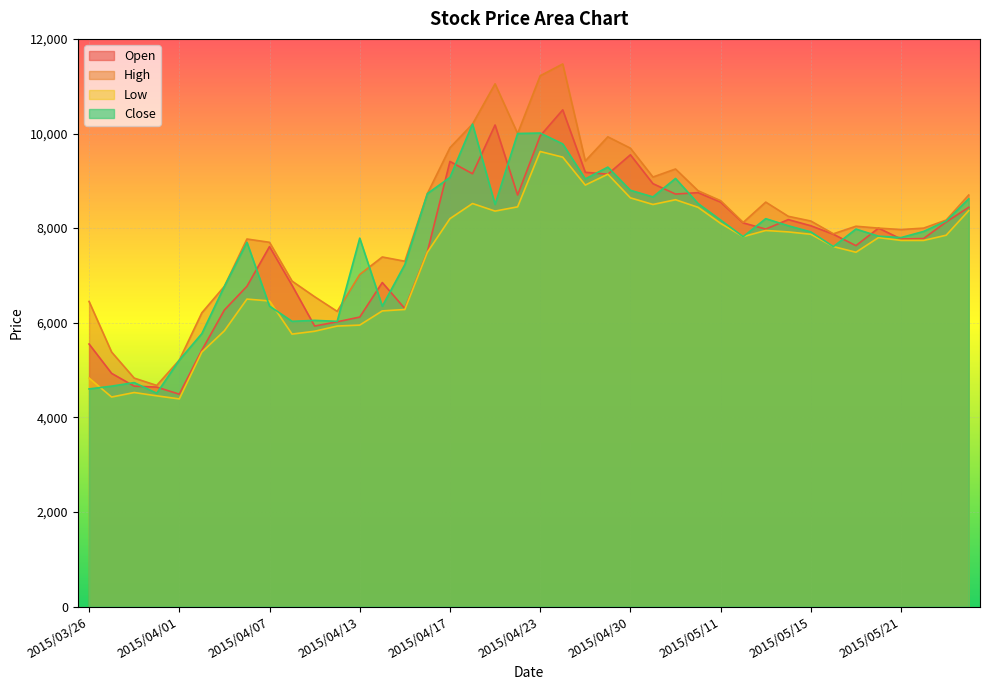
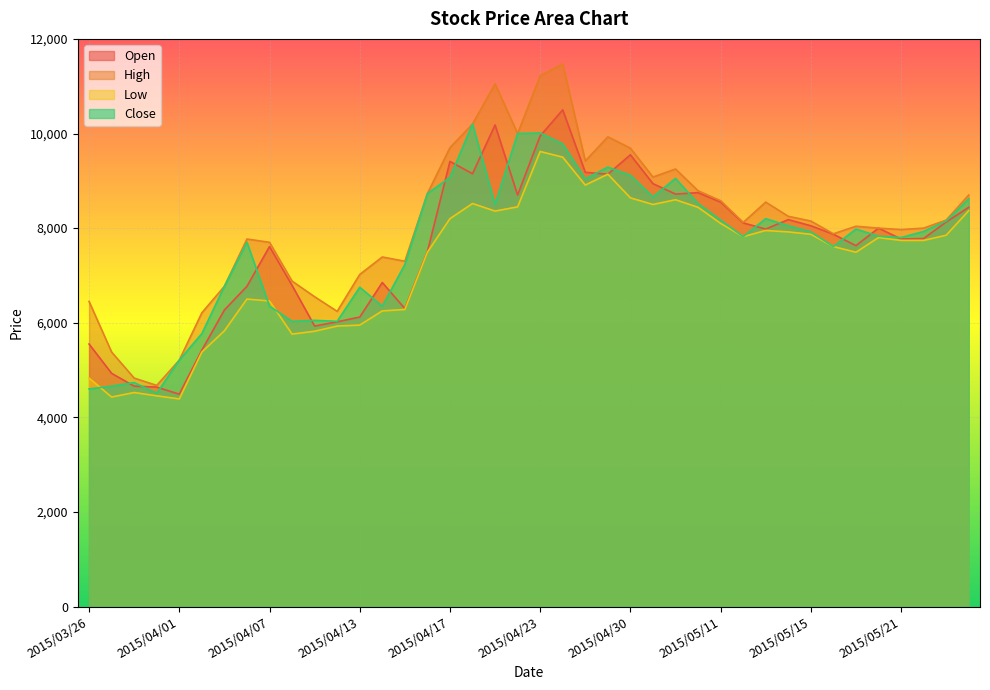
  {
    "Close": {
      "2015/03/26": "4,600",
      "2015/04/07": "6,400",
-     "2015/04/13": "7,800",
+     "2015/04/13": "6,800",
      "2015/04/17": "9,100",
      "2015/04/23": "10,000",
-     "2015/04/30": "8,800",
+     "2015/04/30": "9,100",
      "2015/05/11": "8,200"
    }
  }
